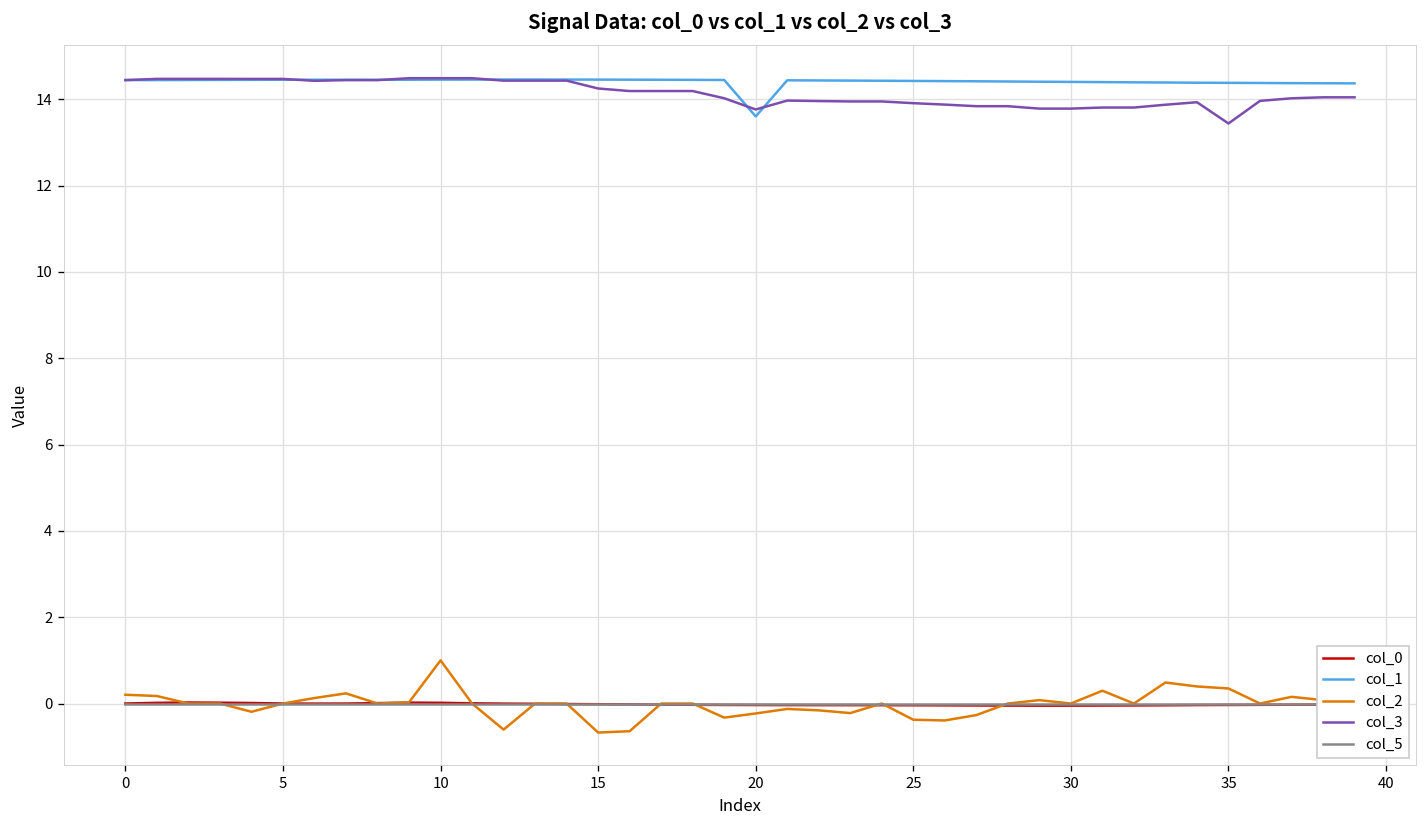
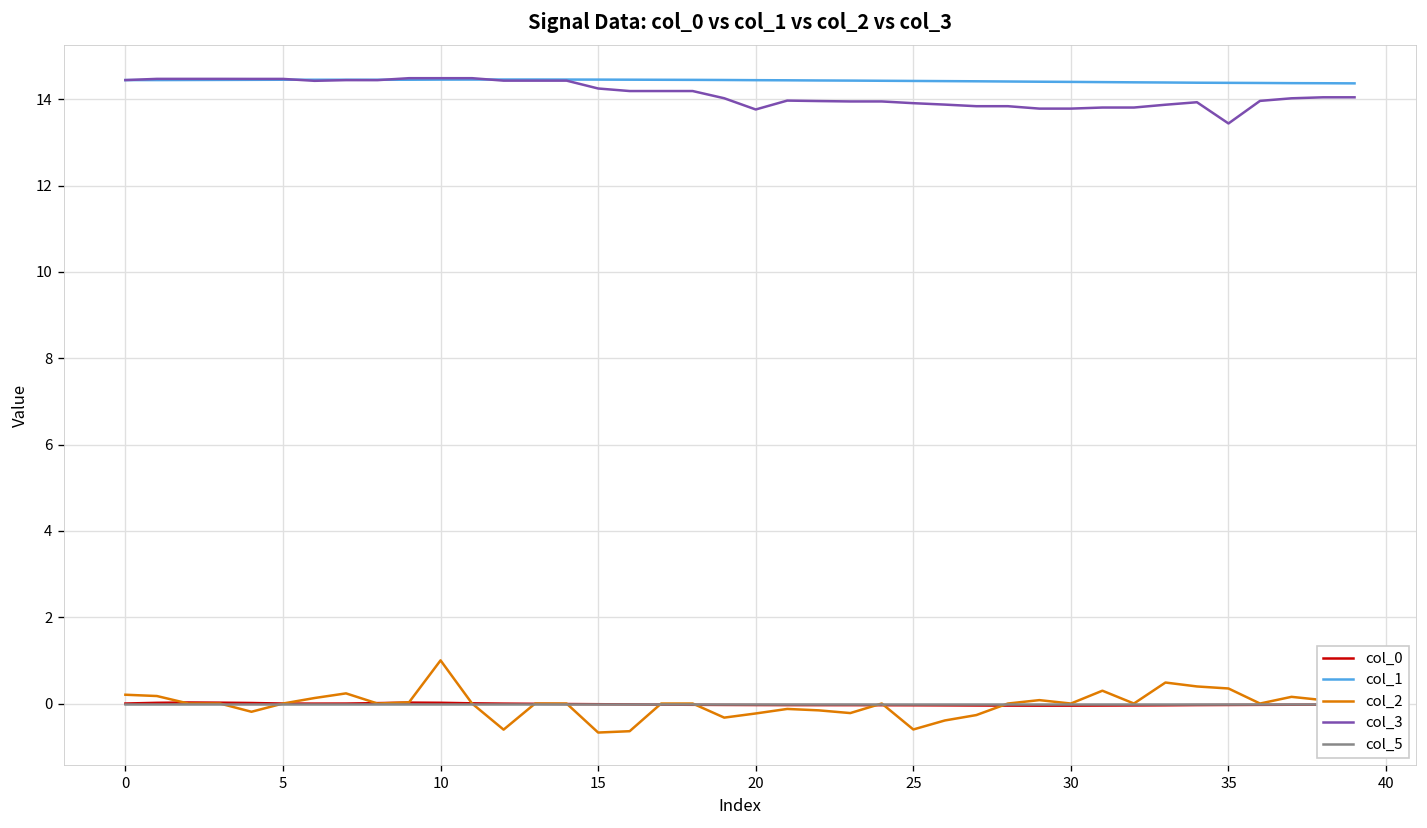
  {
    "col_1": {
      "15": 14.5,
-     "20": 13.6,
+     "20": 14.4,
      "25": 14.4,
      "30": 14.4,
      "35": 14.4
    },
    "col_2": {
      "0": 0.2,
      "10": 1.0,
      "15": -0.7,
      "20": -0.2,
-     "25": -0.4,
+     "25": -0.6,
      "35": 0.3
    },
    "col_3": {
      "15": 14.2,
      "20": 13.8,
      "25": 13.9,
      "30": 13.8,
      "35": 13.4
    }
  }
